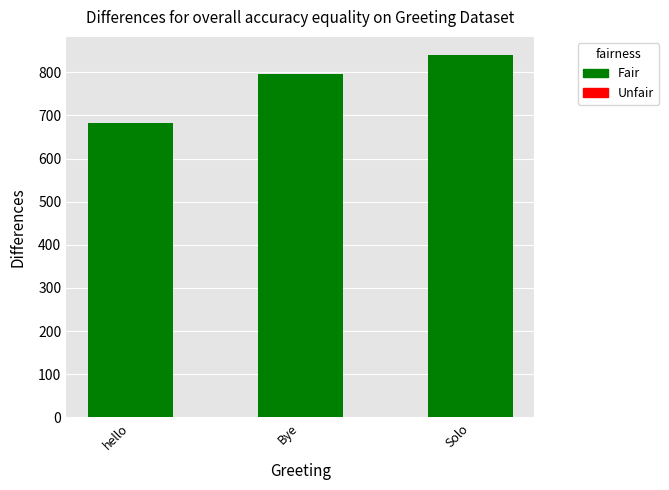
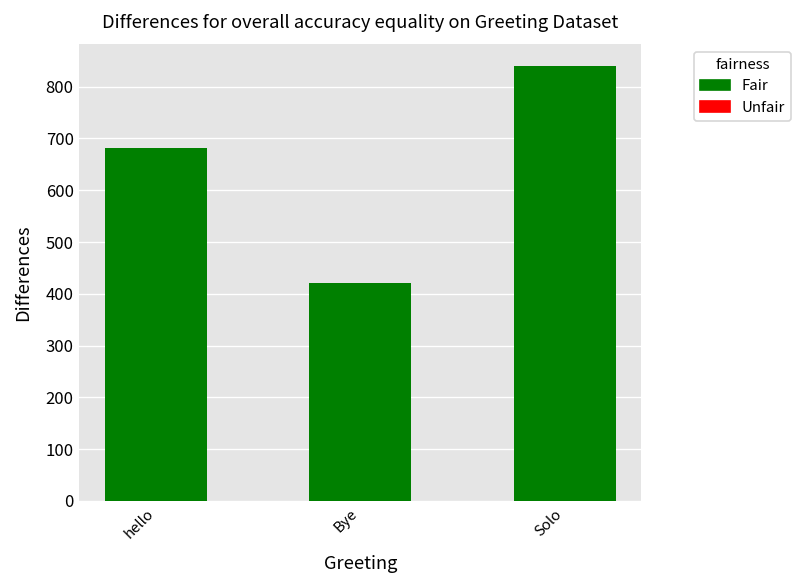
  {
    "hello": 680,
-   "Bye": 800,
+   "Bye": 420,
    "Solo": 840
  }
